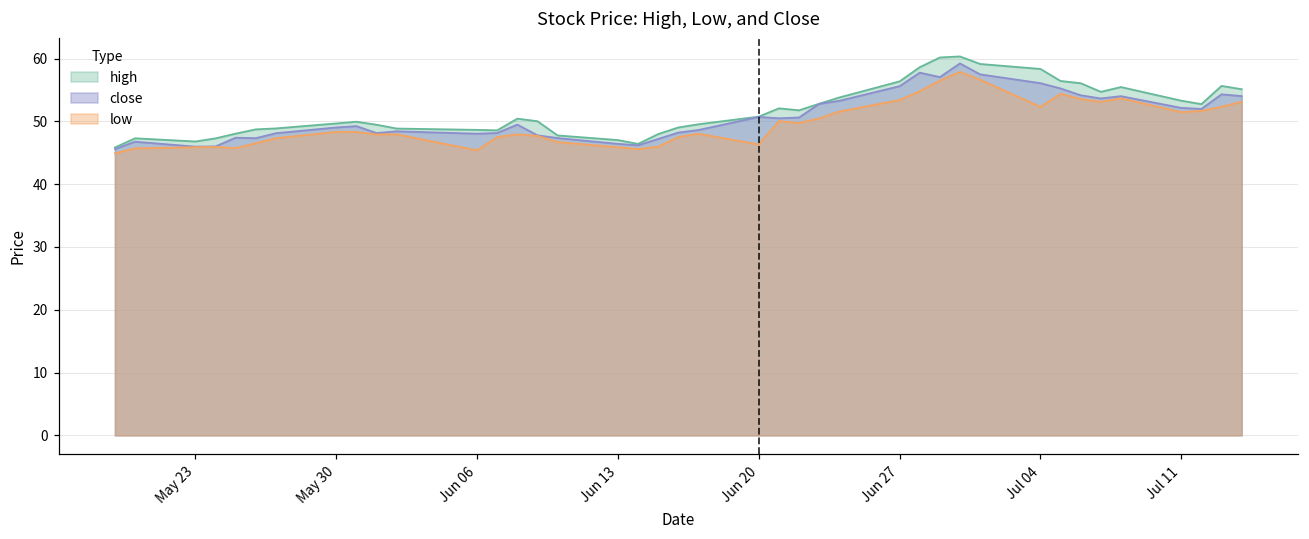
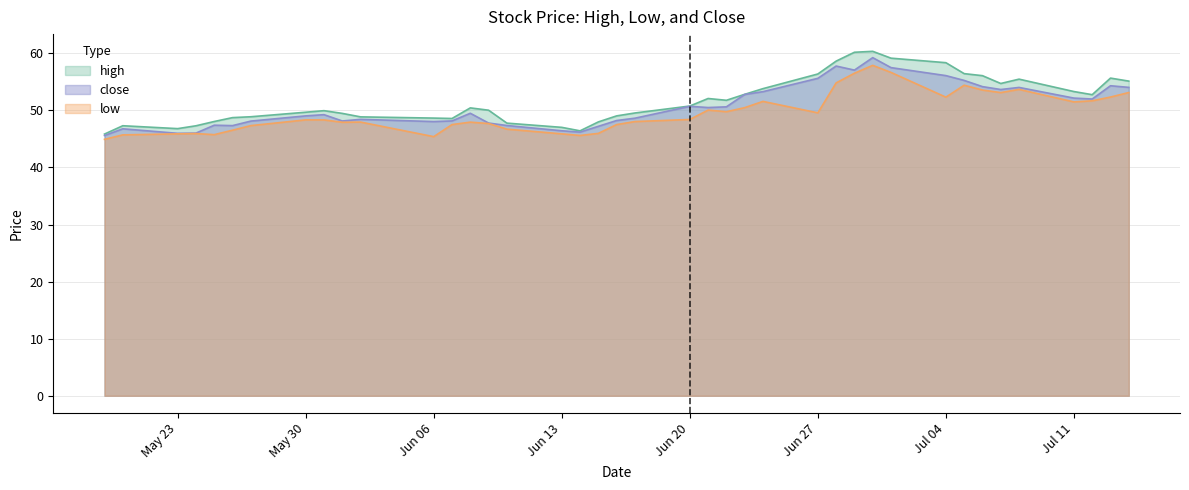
  {
    "low": {
      "May 30": 48,
      "Jun 06": 45,
      "Jun 13": 46,
-     "Jun 20": 46,
-     "Jun 27": 53,
+     "Jun 20": 48,
+     "Jun 27": 50,
      "Jul 04": 52,
      "Jul 11": 51
    }
  }
